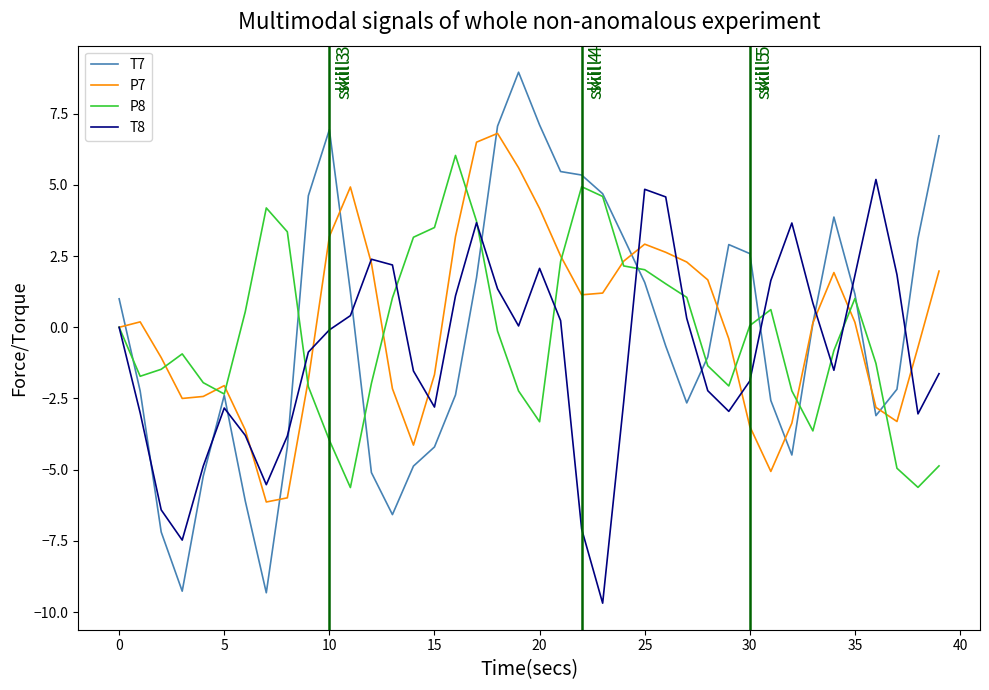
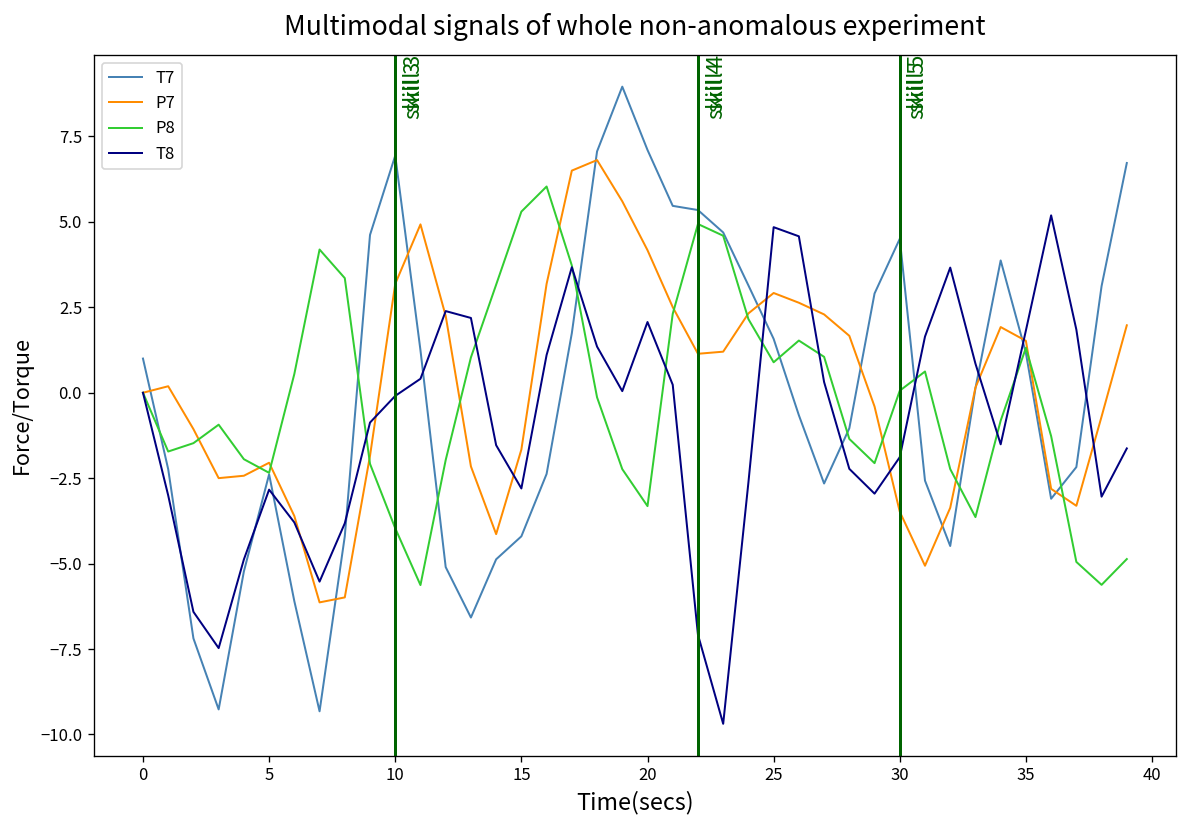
  {
    "T7": {
      "0": 1.0,
      "10": 6.9,
      "15": -4.2,
      "20": 7.1,
      "25": 1.6,
-     "30": 2.6,
+     "30": 4.5,
      "35": 1.2
    },
    "P7": {
      "5": -2.0,
      "10": 3.2,
      "15": -1.7,
      "20": 4.2,
      "25": 2.9,
      "30": -3.5,
-     "35": 0.2
+     "35": 1.5
    },
    "P8": {
      "10": -4.0,
-     "15": 3.5,
+     "15": 5.3,
      "20": -3.3,
-     "25": 2.0,
+     "25": 0.9,
      "30": 0.1,
-     "35": 1.0
+     "35": 1.3
    },
    "T8": {
      "5": -2.8,
      "10": -0.1,
      "15": -2.8,
      "20": 2.1,
      "25": 4.8,
      "30": -1.9,
      "35": 1.8
    }
  }
